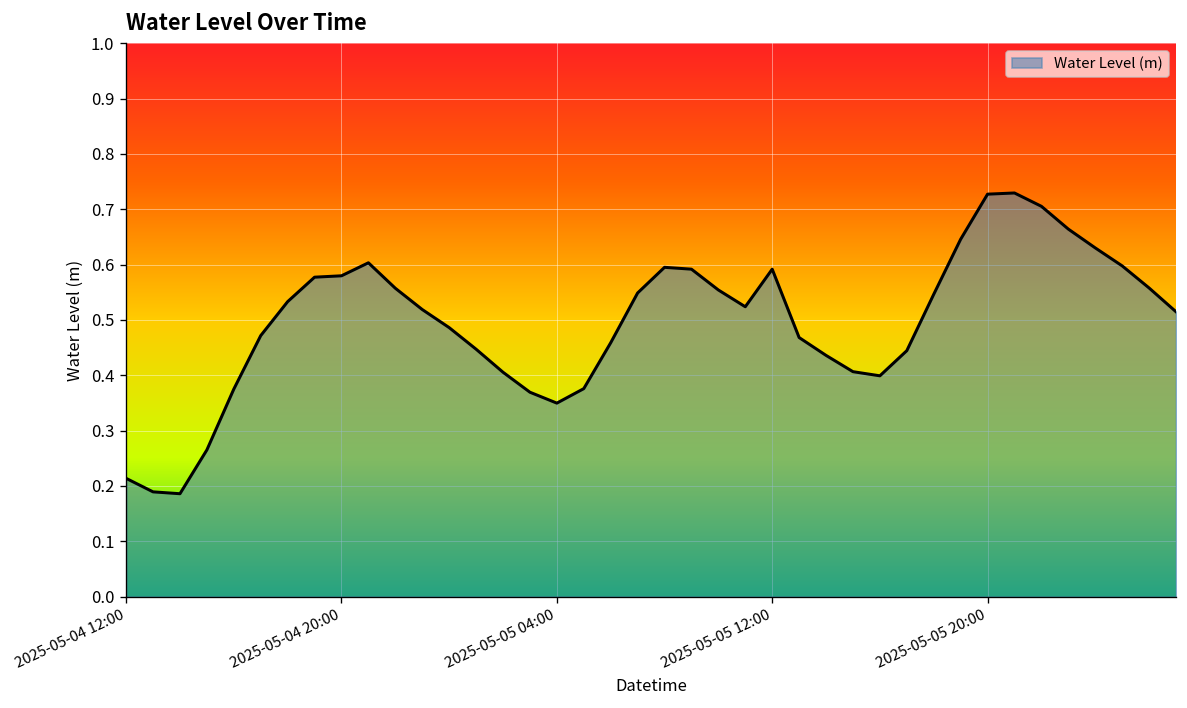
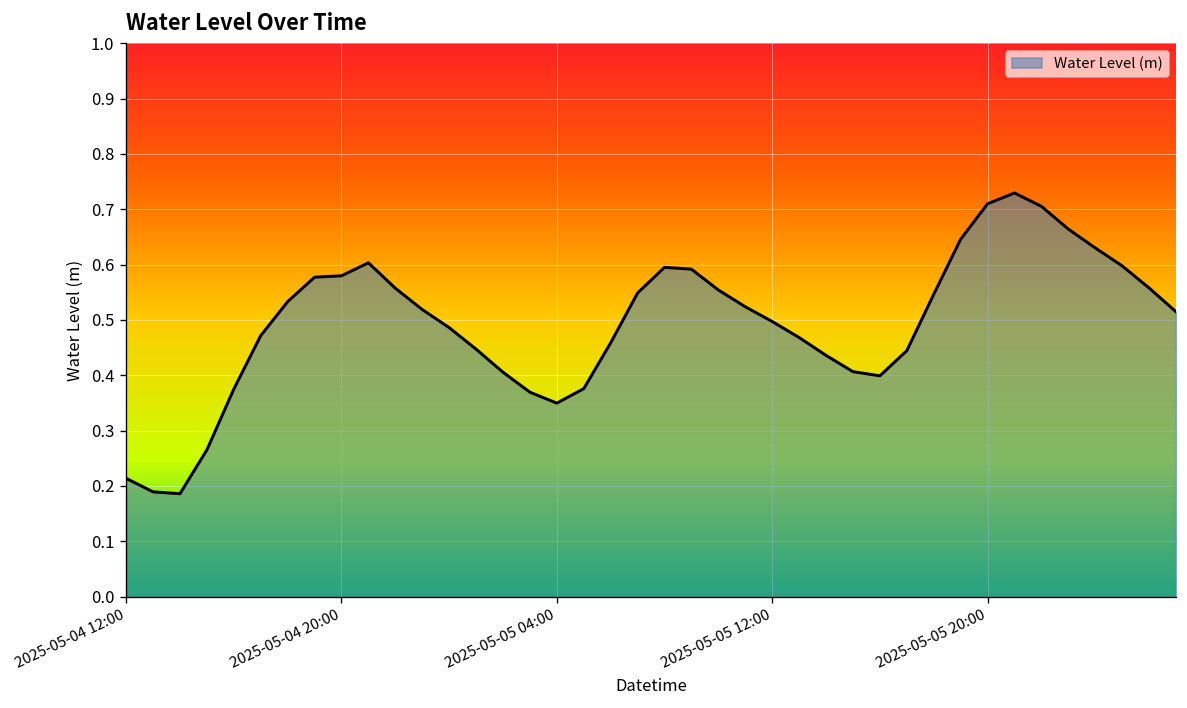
  {
    "2025-05-04 12:00": 0.21,
    "2025-05-04 20:00": 0.58,
    "2025-05-05 04:00": 0.35,
-   "2025-05-05 12:00": 0.59,
-   "2025-05-05 20:00": 0.73
+   "2025-05-05 12:00": 0.50,
+   "2025-05-05 20:00": 0.71
  }
